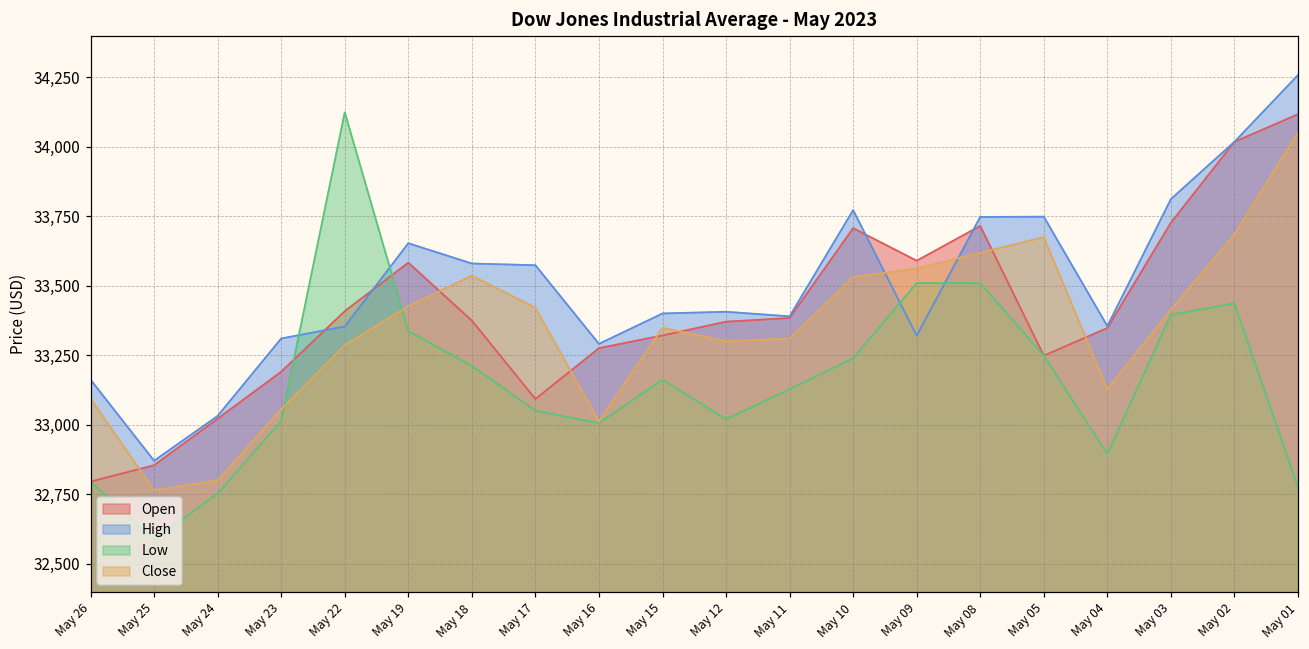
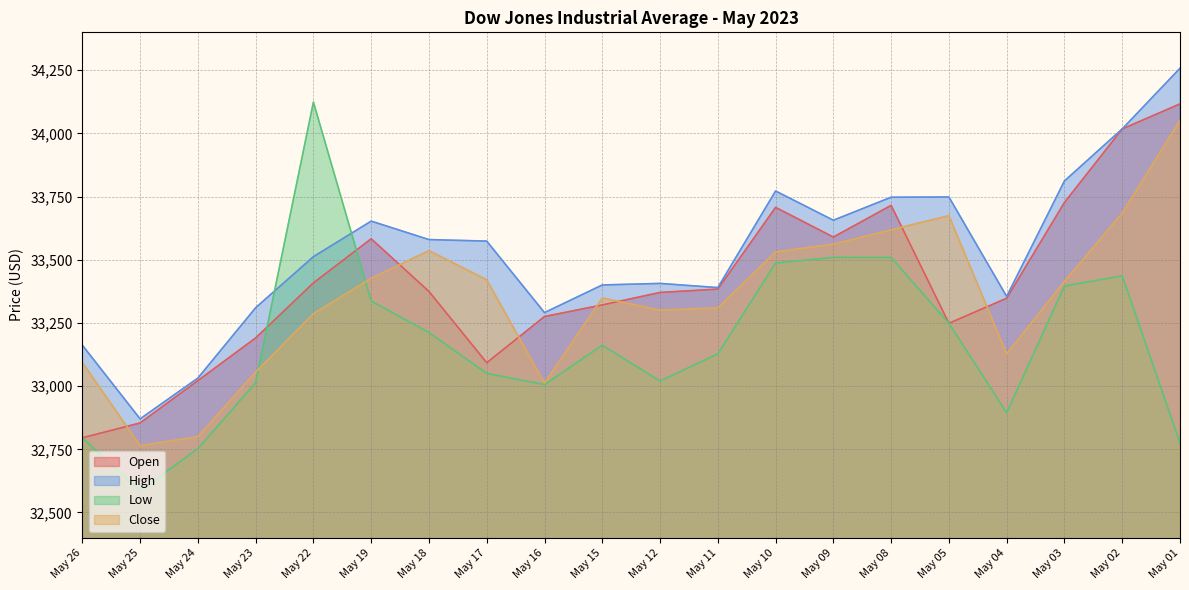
  {
    "High": {
      "May 26": "33,160",
      "May 25": "32,870",
      "May 23": "33,310",
-     "May 22": "33,350",
+     "May 22": "33,510",
      "May 19": "33,650",
      "May 18": "33,580",
      "May 17": "33,570",
      "May 16": "33,290",
      "May 15": "33,400",
      "May 12": "33,410",
      "May 10": "33,770",
-     "May 09": "33,320",
+     "May 09": "33,660",
      "May 08": "33,750",
      "May 05": "33,750",
      "May 03": "33,810",
      "May 01": "34,260"
    },
    "Low": {
      "May 24": "32,750",
      "May 23": "33,010",
      "May 22": "34,120",
      "May 19": "33,340",
      "May 18": "33,210",
      "May 17": "33,050",
      "May 15": "33,160",
      "May 12": "33,020",
      "May 11": "33,130",
-     "May 10": "33,240",
+     "May 10": "33,490",
      "May 09": "33,510",
      "May 08": "33,510",
      "May 04": "32,900",
      "May 03": "33,400",
      "May 02": "33,440",
      "May 01": "32,780"
    }
  }
